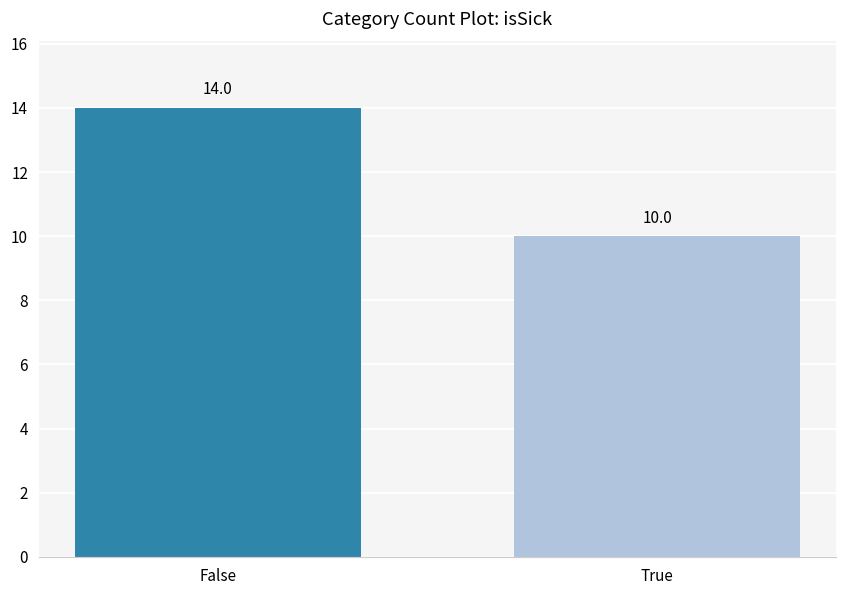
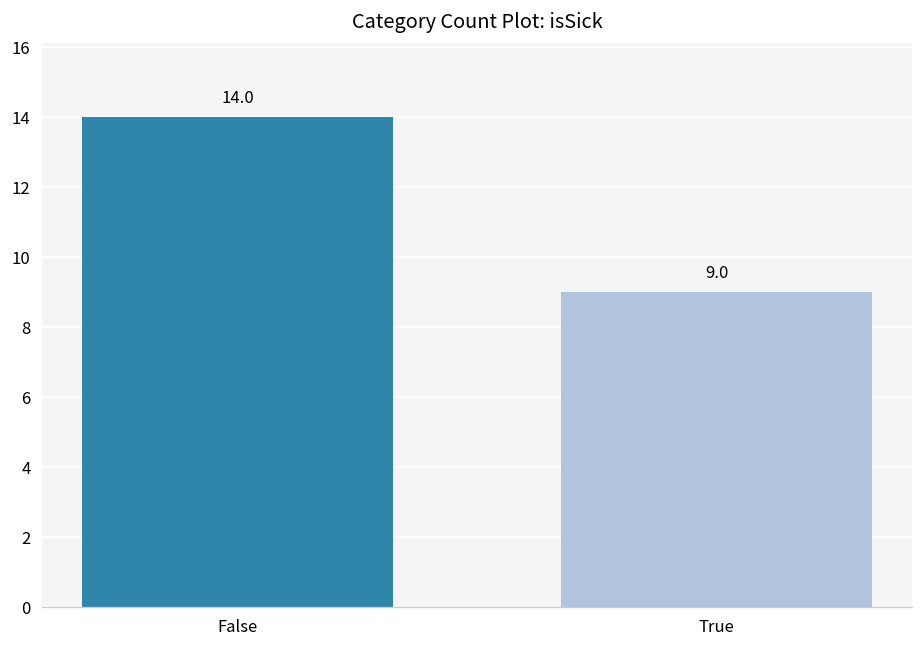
  {
    "False": 14.0,
-   "True": 10.0
+   "True": 9.0
  }
